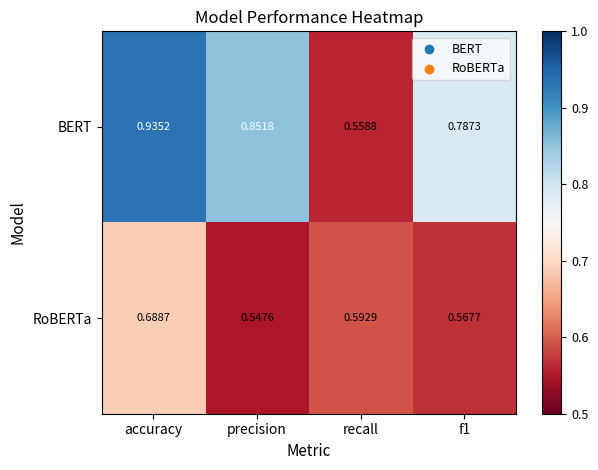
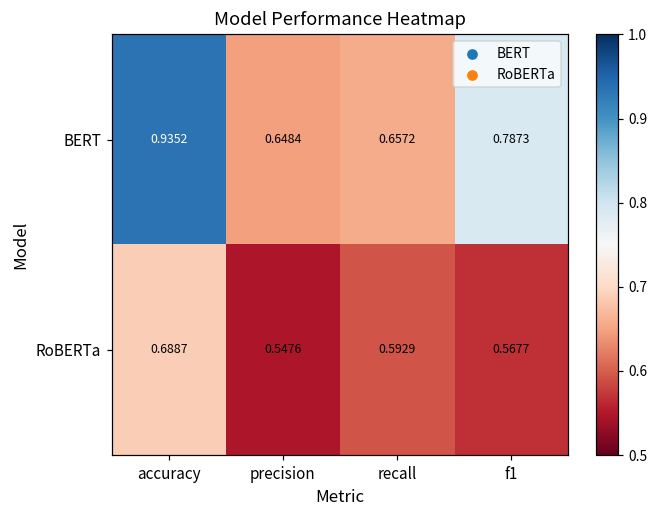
  {
    "BERT": {
      "accuracy": 0.9352,
-     "precision": 0.8518,
-     "recall": 0.5588,
+     "precision": 0.6484,
+     "recall": 0.6572,
      "f1": 0.7873
    },
    "RoBERTa": {
      "accuracy": 0.6887,
      "precision": 0.5476,
      "recall": 0.5929,
      "f1": 0.5677
    }
  }
